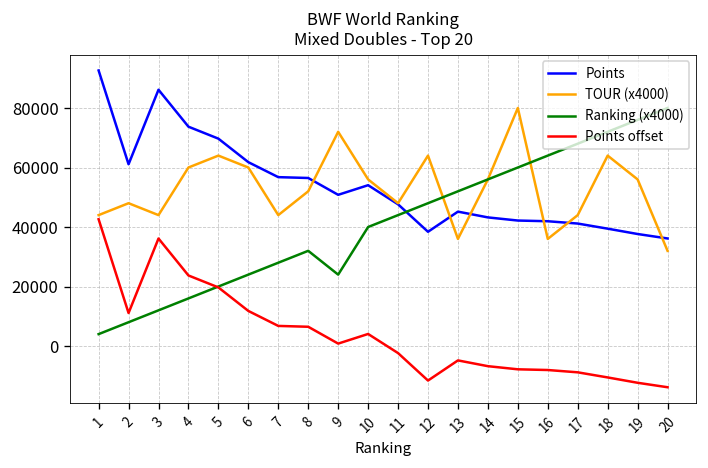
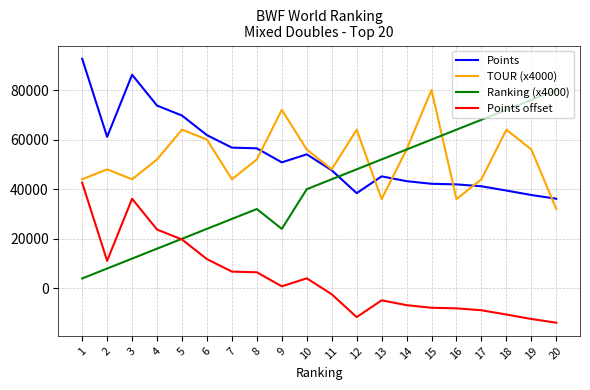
  {
    "Points": {
      "1": 93000,
      "2": 61000,
      "3": 86000,
      "4": 74000,
      "5": 70000,
      "6": 62000,
      "7": 57000,
      "8": 56000,
      "9": 51000,
      "10": 54000,
      "12": 38000,
      "13": 45000,
      "14": 43000,
      "15": 42000,
      "16": 42000,
      "17": 41000,
      "18": 39000,
      "19": 38000,
      "20": 36000
    },
    "TOUR (x4000)": {
      "1": 44000,
      "2": 48000,
      "3": 44000,
-     "4": 60000,
+     "4": 52000,
      "5": 64000,
      "6": 60000,
      "7": 44000,
      "8": 52000,
      "9": 72000,
      "10": 56000,
      "12": 64000,
      "13": 36000,
      "15": 80000,
      "16": 36000,
      "17": 44000,
      "18": 64000,
      "19": 56000,
      "20": 32000
    },
    "Ranking (x4000)": {
      "1": 4000,
      "2": 8000,
      "3": 12000,
      "4": 16000,
      "6": 24000,
      "7": 28000,
      "8": 32000,
      "9": 24000,
      "10": 40000,
      "11": 44000,
      "12": 48000,
      "13": 52000,
      "15": 60000,
      "16": 64000,
      "17": 68000
    },
    "Points offset": {
      "1": 43000,
      "2": 11000,
      "3": 36000,
      "4": 24000,
      "6": 12000,
      "7": 7000,
      "8": 6000,
      "9": 1000,
      "10": 4000,
      "11": -2000,
      "12": -12000,
      "13": -5000,
      "14": -7000,
      "15": -8000,
      "16": -8000,
      "17": -9000,
      "18": -11000,
      "19": -12000,
      "20": -14000
    }
  }
